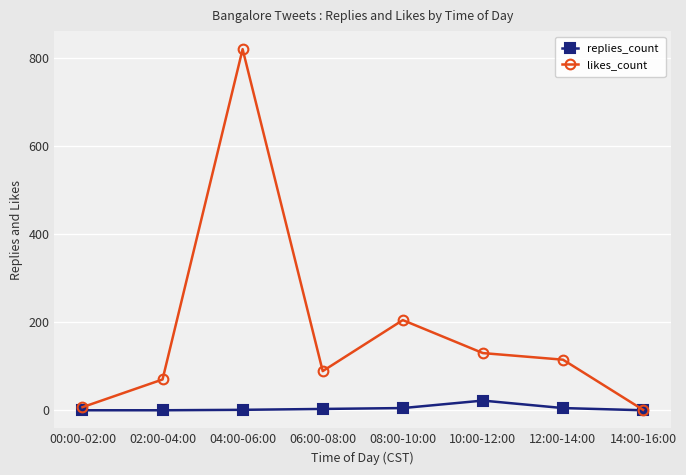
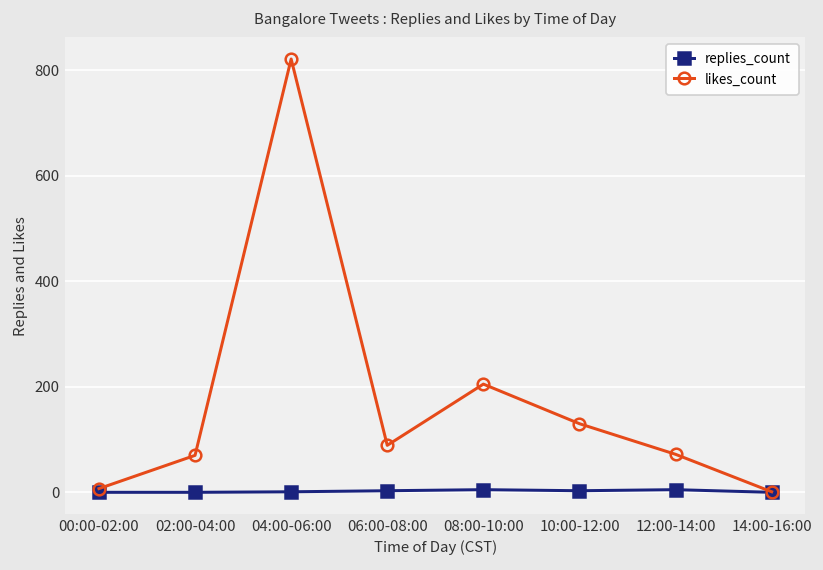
  {
    "replies_count": {
      "00:00-02:00": 0,
      "02:00-04:00": 0,
      "04:00-06:00": 0,
      "06:00-08:00": 0,
      "08:00-10:00": 10,
-     "10:00-12:00": 20,
+     "10:00-12:00": 0,
      "12:00-14:00": 10
    },
    "likes_count": {
      "00:00-02:00": 10,
      "02:00-04:00": 70,
      "04:00-06:00": 820,
      "06:00-08:00": 90,
      "08:00-10:00": 210,
      "10:00-12:00": 130,
-     "12:00-14:00": 120
+     "12:00-14:00": 70
    }
  }
